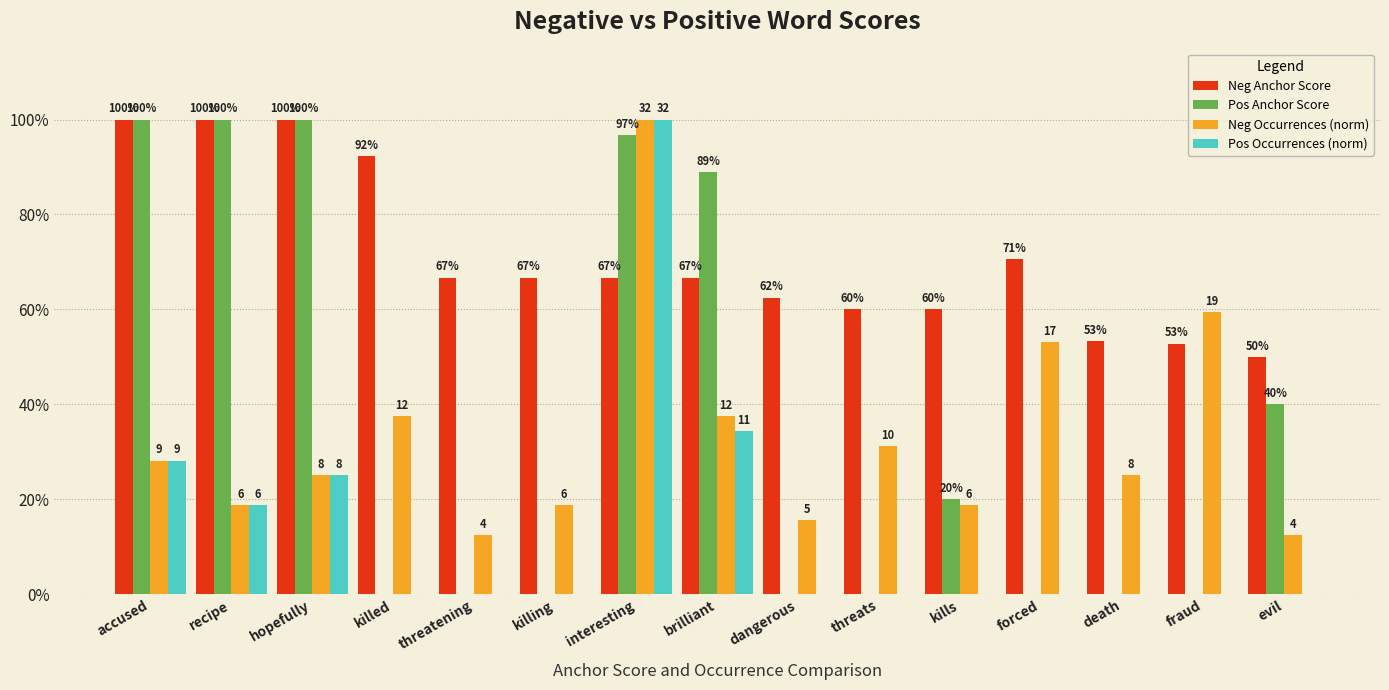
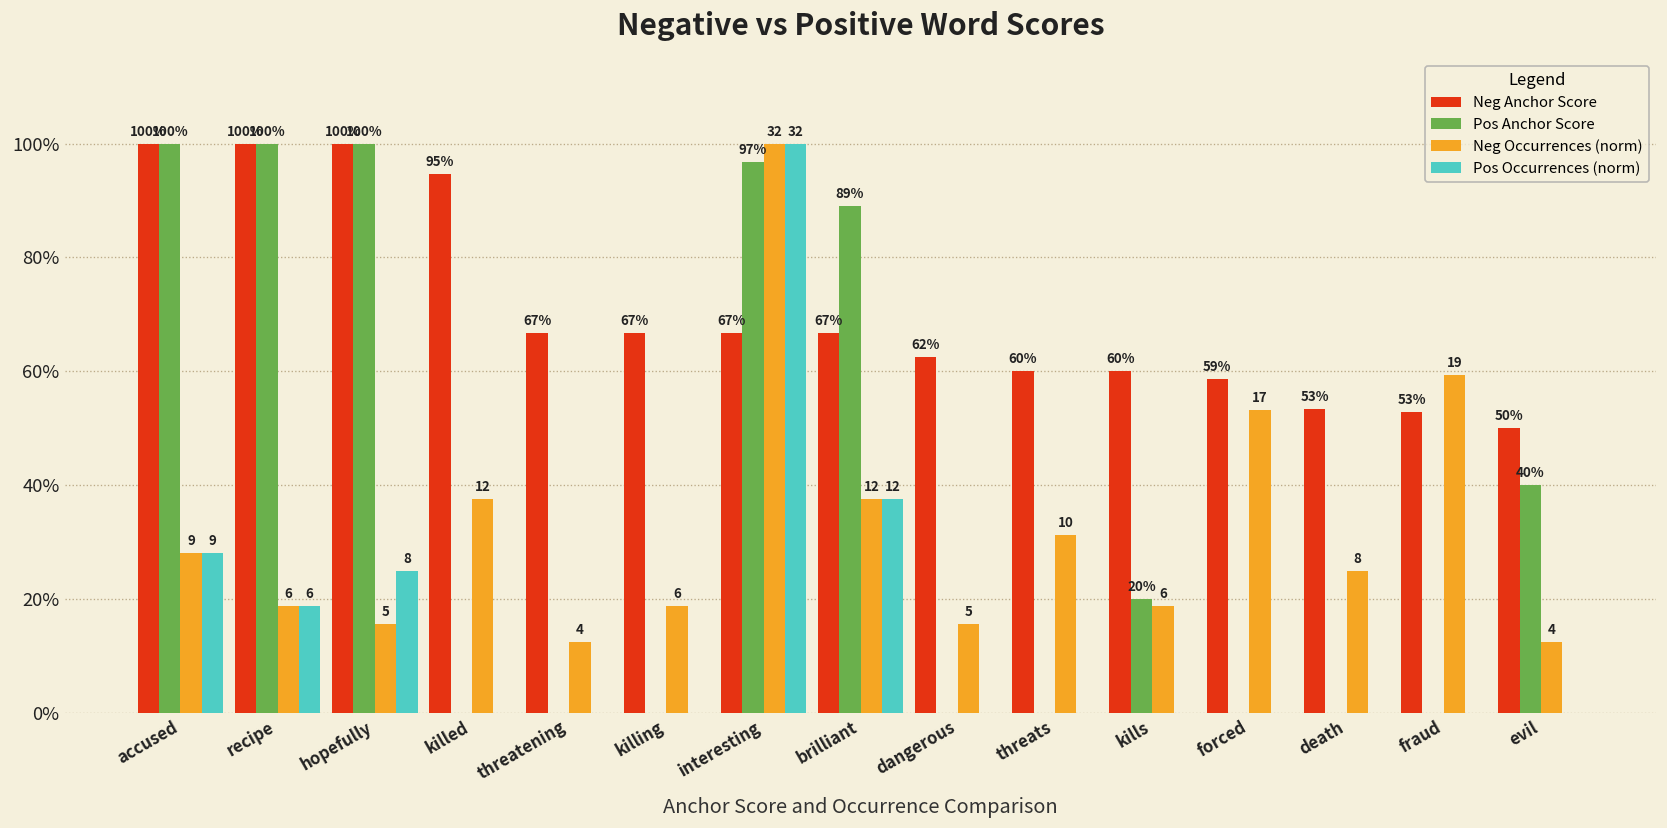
  {
    "Neg Anchor Score": {
-     "killed": "92%",
+     "killed": "95%",
      "threatening": "67%",
      "killing": "67%",
      "interesting": "67%",
      "brilliant": "67%",
      "dangerous": "62%",
      "threats": "60%",
      "kills": "60%",
-     "forced": "71%",
+     "forced": "59%",
      "death": "53%",
      "fraud": "53%",
      "evil": "50%"
    },
    "Pos Anchor Score": {
      "interesting": "97%",
      "brilliant": "89%",
      "kills": "20%",
      "evil": "40%"
    },
    "Neg Occurrences (norm)": {
-     "hopefully": "8"
+     "hopefully": "5"
    },
    "Pos Occurrences (norm)": {
-     "brilliant": "11"
+     "brilliant": "12"
    }
  }
